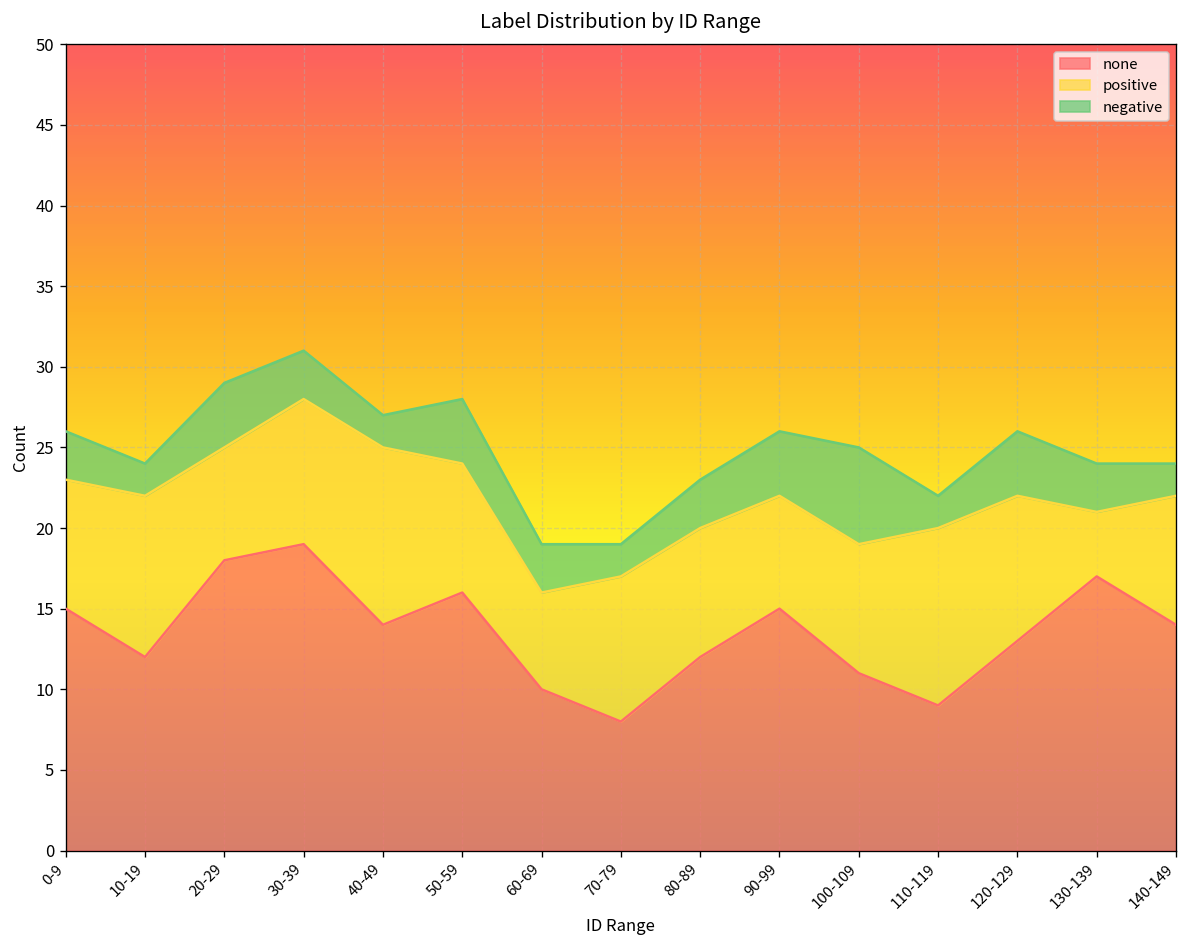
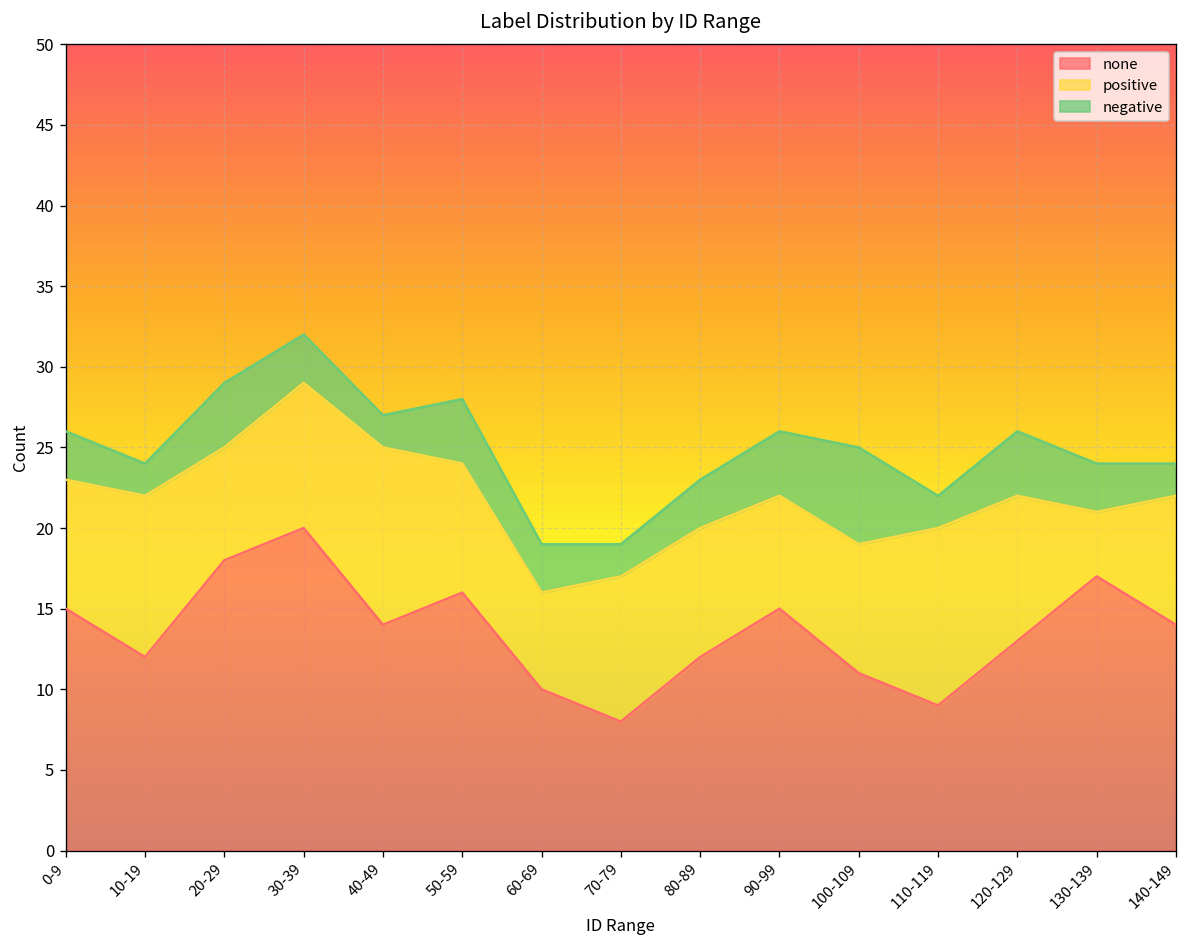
  {
    "none": {
      "0-9": 15,
      "10-19": 12,
      "20-29": 18,
-     "30-39": 19,
+     "30-39": 20,
      "40-49": 14,
      "50-59": 16,
      "60-69": 10,
      "70-79": 8,
      "80-89": 12,
      "90-99": 15,
      "100-109": 11,
      "110-119": 9,
      "120-129": 13,
      "130-139": 17,
      "140-149": 14
    },
    "positive": {
      "0-9": 8,
      "10-19": 10,
      "20-29": 7,
      "30-39": 9,
      "40-49": 11,
      "50-59": 8,
      "60-69": 6,
      "70-79": 9,
      "80-89": 8,
      "90-99": 7,
      "100-109": 8,
      "110-119": 11,
      "120-129": 9,
      "130-139": 4,
      "140-149": 8
    },
    "negative": {
      "0-9": 3,
      "10-19": 2,
      "20-29": 4,
      "30-39": 3,
      "40-49": 2,
      "50-59": 4,
      "60-69": 3,
      "70-79": 2,
      "80-89": 3,
      "90-99": 4,
      "100-109": 6,
      "110-119": 2,
      "120-129": 4,
      "130-139": 3,
      "140-149": 2
    }
  }
